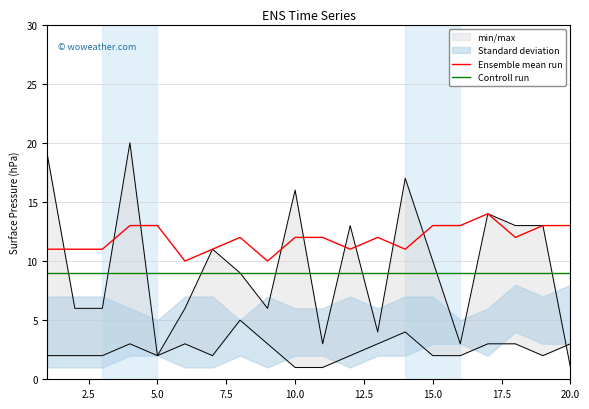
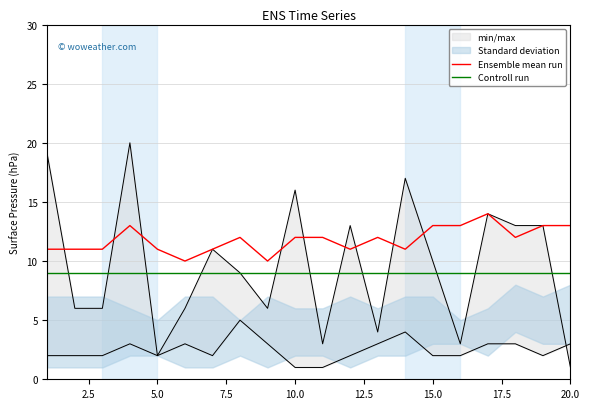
  {
    "Ensemble mean run": {
-     "5.0": 13.0,
+     "5.0": 11.0,
      "10.0": 12.0,
      "15.0": 13.0,
      "20.0": 13.0
    },
    "Controll run": {
      "5.0": 9.0,
      "10.0": 9.0,
      "15.0": 9.0,
      "20.0": 9.0
    }
  }
